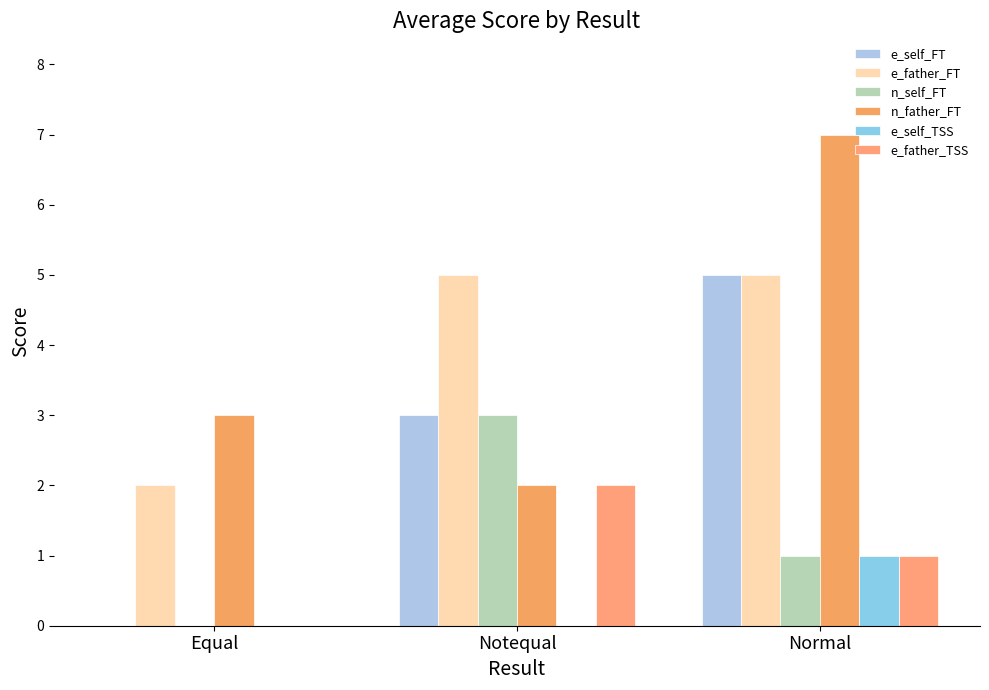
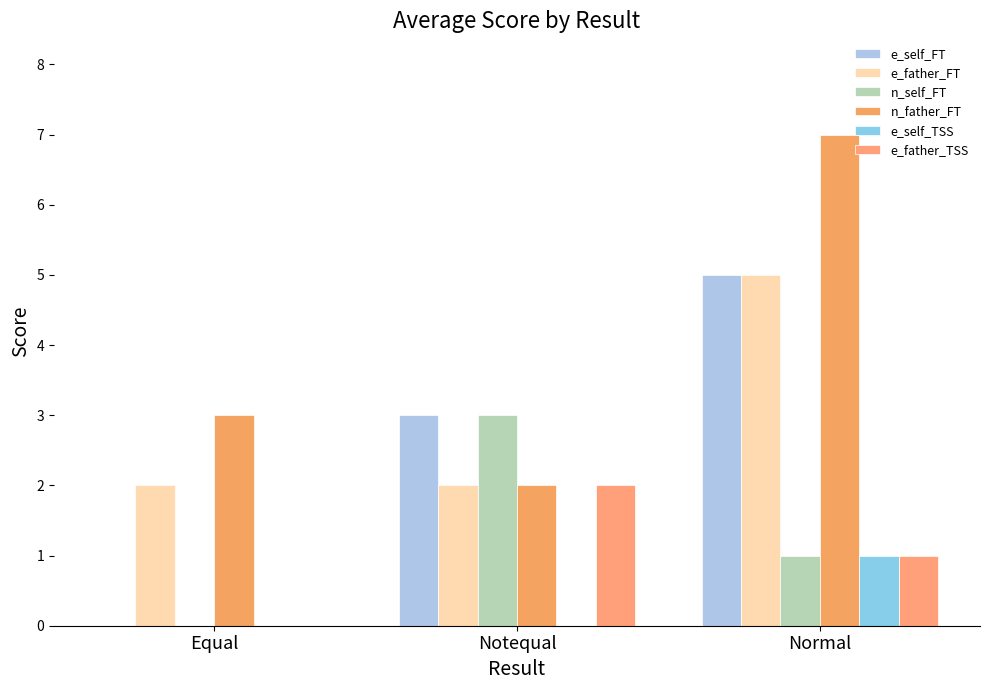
  {
    "e_father_FT": {
      "Equal": 2,
-     "Notequal": 5,
+     "Notequal": 2,
      "Normal": 5
    }
  }
